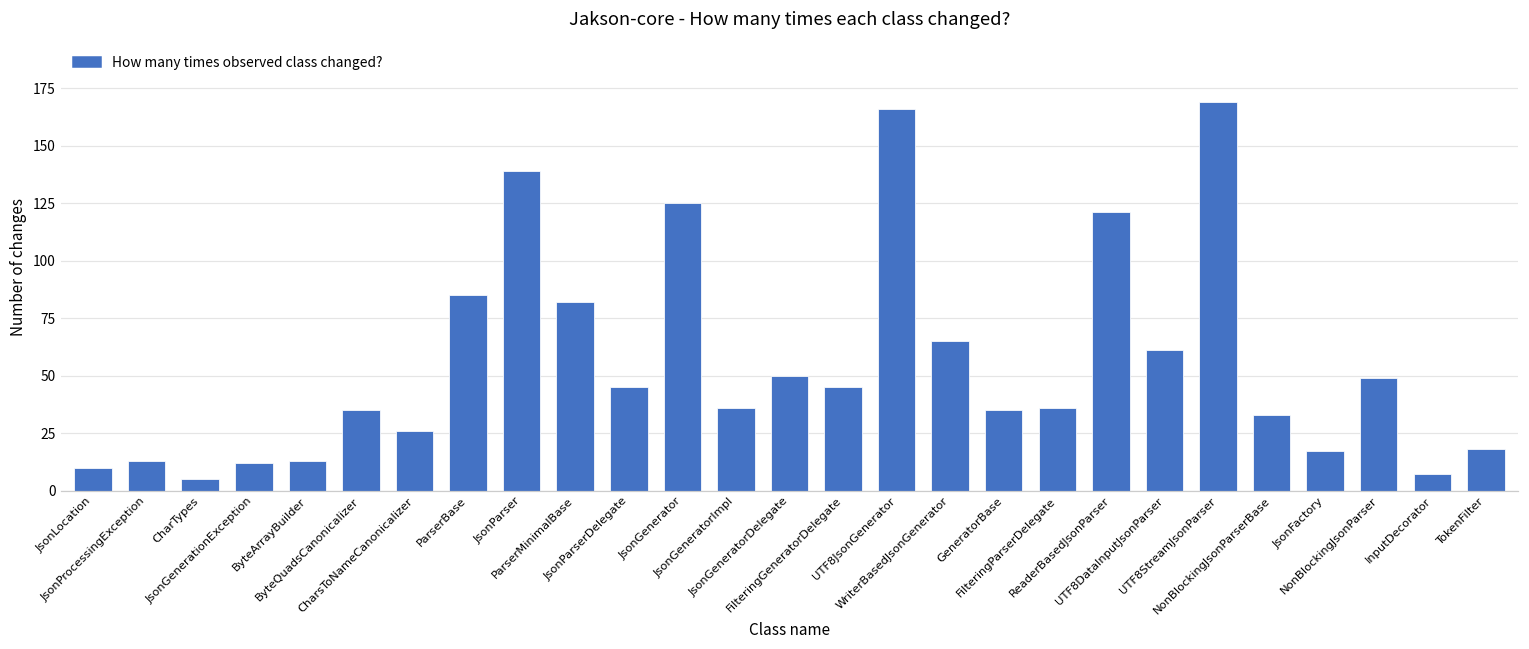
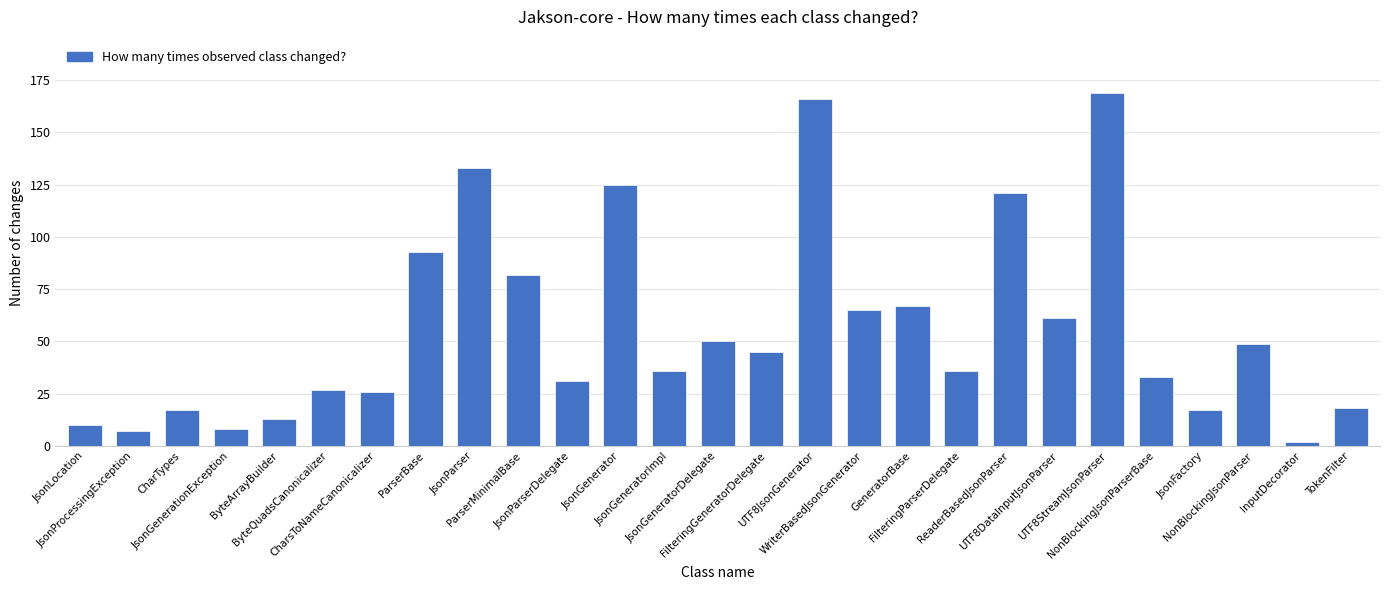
  {
    "JsonLocation": 10,
-   "JsonProcessingException": 13,
-   "CharTypes": 5,
-   "JsonGenerationException": 12,
+   "JsonProcessingException": 7,
+   "CharTypes": 17,
+   "JsonGenerationException": 8,
    "ByteArrayBuilder": 13,
-   "ByteQuadsCanonicalizer": 35,
+   "ByteQuadsCanonicalizer": 27,
    "CharsToNameCanonicalizer": 26,
-   "ParserBase": 85,
-   "JsonParser": 139,
+   "ParserBase": 93,
+   "JsonParser": 133,
    "ParserMinimalBase": 82,
-   "JsonParserDelegate": 45,
+   "JsonParserDelegate": 31,
    "JsonGenerator": 125,
    "JsonGeneratorImpl": 36,
    "JsonGeneratorDelegate": 50,
    "FilteringGeneratorDelegate": 45,
    "UTF8JsonGenerator": 166,
    "WriterBasedJsonGenerator": 65,
-   "GeneratorBase": 35,
+   "GeneratorBase": 67,
    "FilteringParserDelegate": 36,
    "ReaderBasedJsonParser": 121,
    "UTF8DataInputJsonParser": 61,
    "UTF8StreamJsonParser": 169,
    "NonBlockingJsonParserBase": 33,
    "JsonFactory": 17,
    "NonBlockingJsonParser": 49,
-   "InputDecorator": 7,
+   "InputDecorator": 2,
    "TokenFilter": 18
  }
